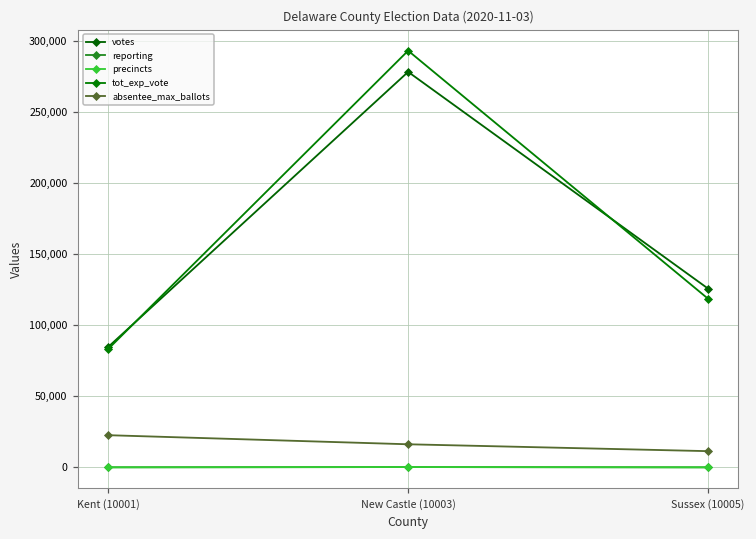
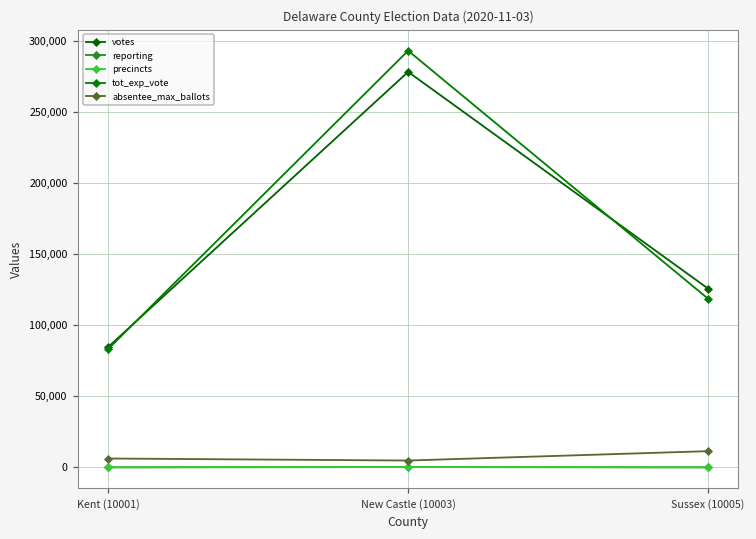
  {
    "precincts": {
      "Kent (10001)": "0",
      "New Castle (10003)": "0",
      "Sussex (10005)": "0"
    },
    "absentee_max_ballots": {
-     "Kent (10001)": "23,000",
-     "New Castle (10003)": "16,000",
+     "Kent (10001)": "6,000",
+     "New Castle (10003)": "5,000",
      "Sussex (10005)": "11,000"
    }
  }
